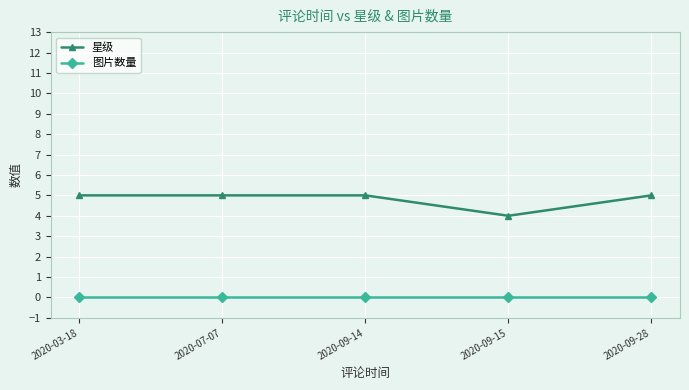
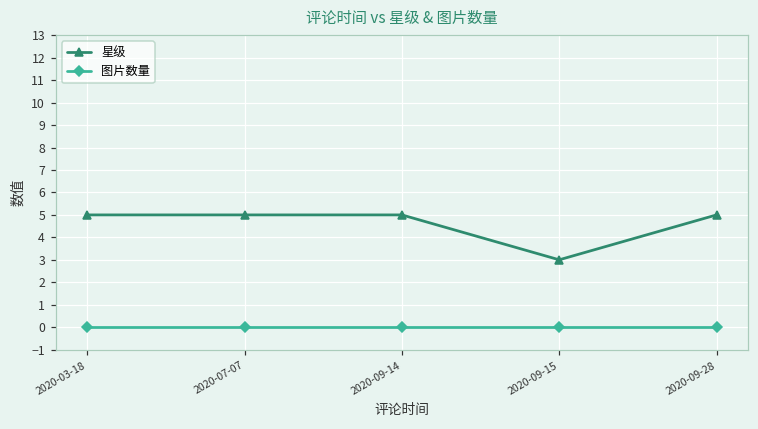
  {
    "星级": {
      "2020-03-18": 5,
      "2020-07-07": 5,
      "2020-09-14": 5,
-     "2020-09-15": 4,
+     "2020-09-15": 3,
      "2020-09-28": 5
    },
    "图片数量": {
      "2020-03-18": 0,
      "2020-07-07": 0,
      "2020-09-14": 0,
      "2020-09-15": 0,
      "2020-09-28": 0
    }
  }
